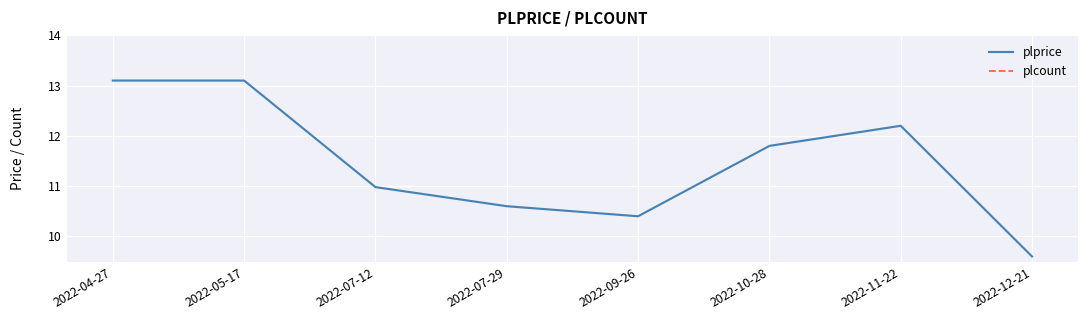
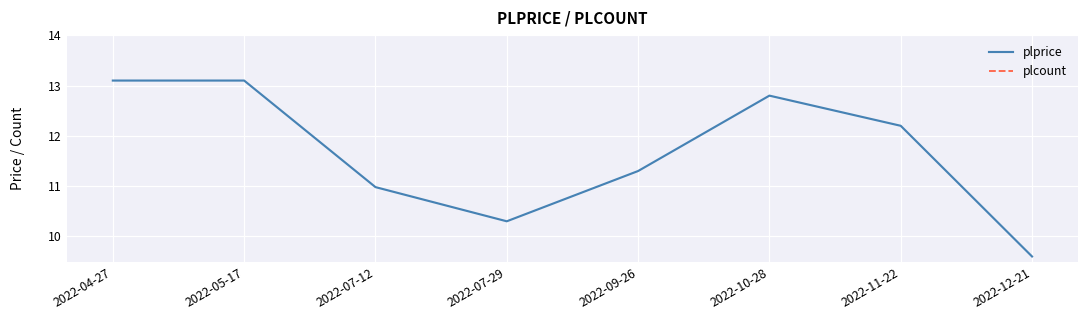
  {
    "plprice": {
      "2022-04-27": 13.1,
      "2022-05-17": 13.1,
      "2022-07-12": 11.0,
-     "2022-07-29": 10.6,
-     "2022-09-26": 10.4,
-     "2022-10-28": 11.8,
+     "2022-07-29": 10.3,
+     "2022-09-26": 11.3,
+     "2022-10-28": 12.8,
      "2022-11-22": 12.2,
      "2022-12-21": 9.6
    }
  }
